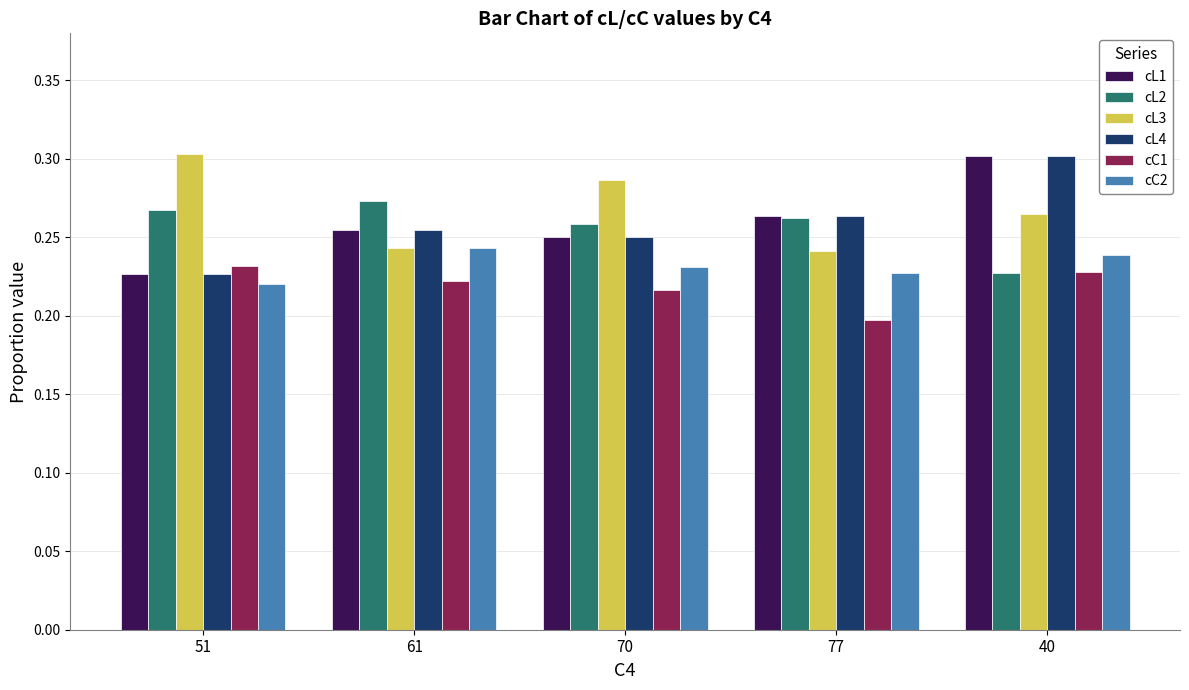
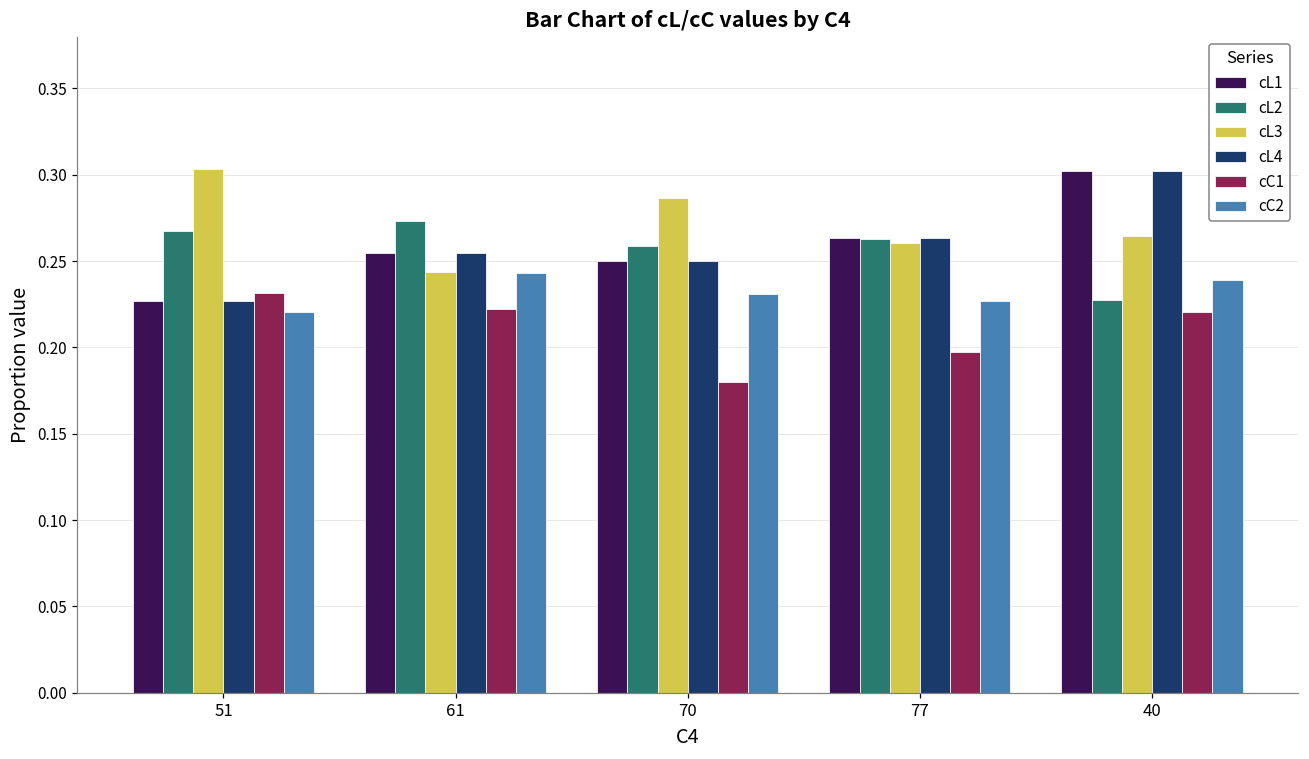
  {
    "cL2": {
      "51": 0.267,
      "61": 0.273,
      "70": 0.259,
      "77": 0.263,
      "40": 0.228
    },
    "cL3": {
      "51": 0.303,
      "61": 0.244,
      "70": 0.286,
-     "77": 0.241,
+     "77": 0.261,
      "40": 0.265
    },
    "cC1": {
      "51": 0.232,
      "61": 0.222,
-     "70": 0.217,
+     "70": 0.180,
      "77": 0.197,
-     "40": 0.228
+     "40": 0.221
    },
    "cC2": {
      "51": 0.220,
      "61": 0.243,
      "70": 0.231,
      "77": 0.227,
      "40": 0.239
    }
  }
